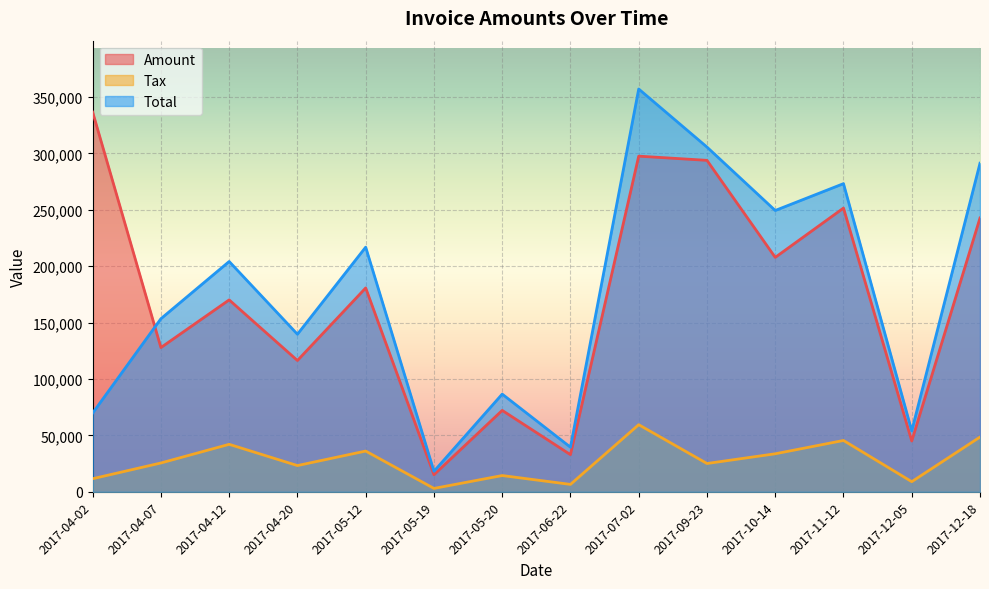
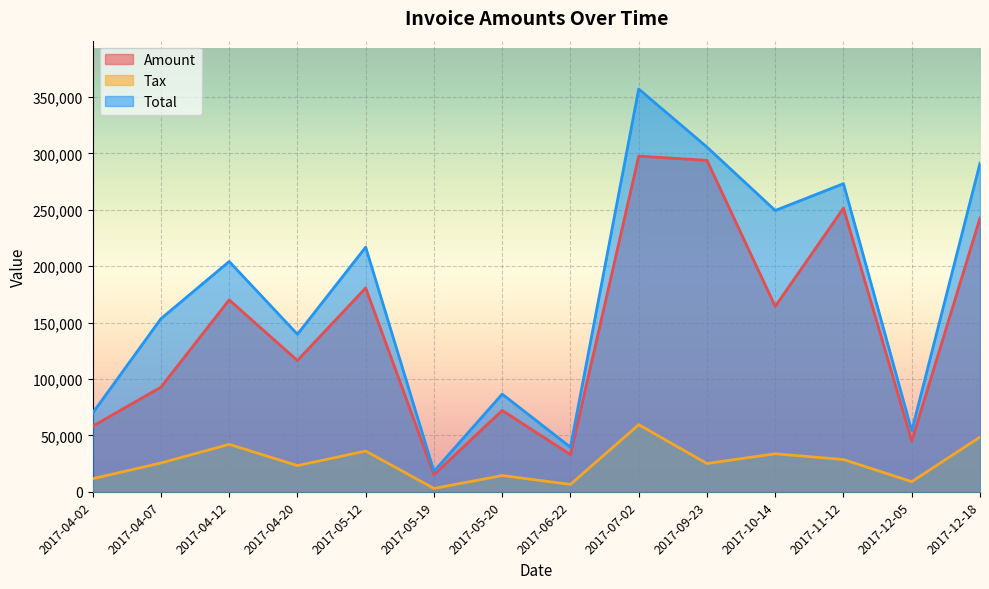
  {
    "Amount": {
-     "2017-04-02": "337,000",
-     "2017-04-07": "128,000",
+     "2017-04-02": "58,000",
+     "2017-04-07": "93,000",
      "2017-04-12": "170,000",
      "2017-04-20": "116,000",
      "2017-05-12": "181,000",
      "2017-05-19": "15,000",
      "2017-05-20": "72,000",
      "2017-06-22": "33,000",
      "2017-07-02": "298,000",
      "2017-09-23": "294,000",
-     "2017-10-14": "208,000",
+     "2017-10-14": "164,000",
      "2017-11-12": "252,000",
      "2017-12-05": "45,000",
      "2017-12-18": "243,000"
    },
    "Tax": {
      "2017-04-02": "12,000",
      "2017-04-07": "26,000",
      "2017-04-12": "42,000",
      "2017-04-20": "23,000",
      "2017-05-12": "36,000",
      "2017-05-19": "3,000",
      "2017-05-20": "14,000",
      "2017-06-22": "7,000",
      "2017-07-02": "60,000",
      "2017-09-23": "25,000",
      "2017-10-14": "34,000",
-     "2017-11-12": "46,000",
+     "2017-11-12": "29,000",
      "2017-12-05": "9,000",
      "2017-12-18": "49,000"
    },
    "Total": {
      "2017-04-02": "70,000",
      "2017-04-07": "153,000",
      "2017-04-12": "204,000",
      "2017-04-20": "140,000",
      "2017-05-12": "217,000",
      "2017-05-19": "18,000",
      "2017-05-20": "87,000",
      "2017-06-22": "40,000",
      "2017-07-02": "357,000",
      "2017-09-23": "306,000",
      "2017-10-14": "249,000",
      "2017-11-12": "273,000",
      "2017-12-05": "54,000",
      "2017-12-18": "291,000"
    }
  }
